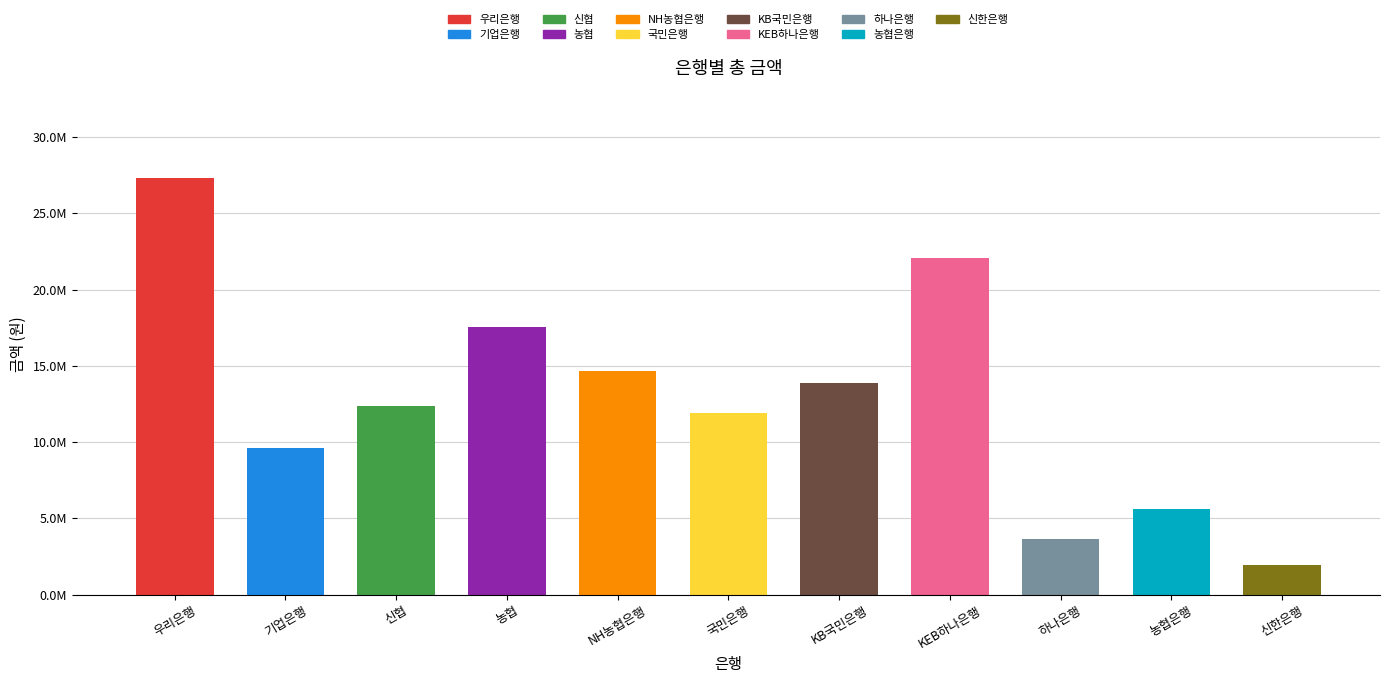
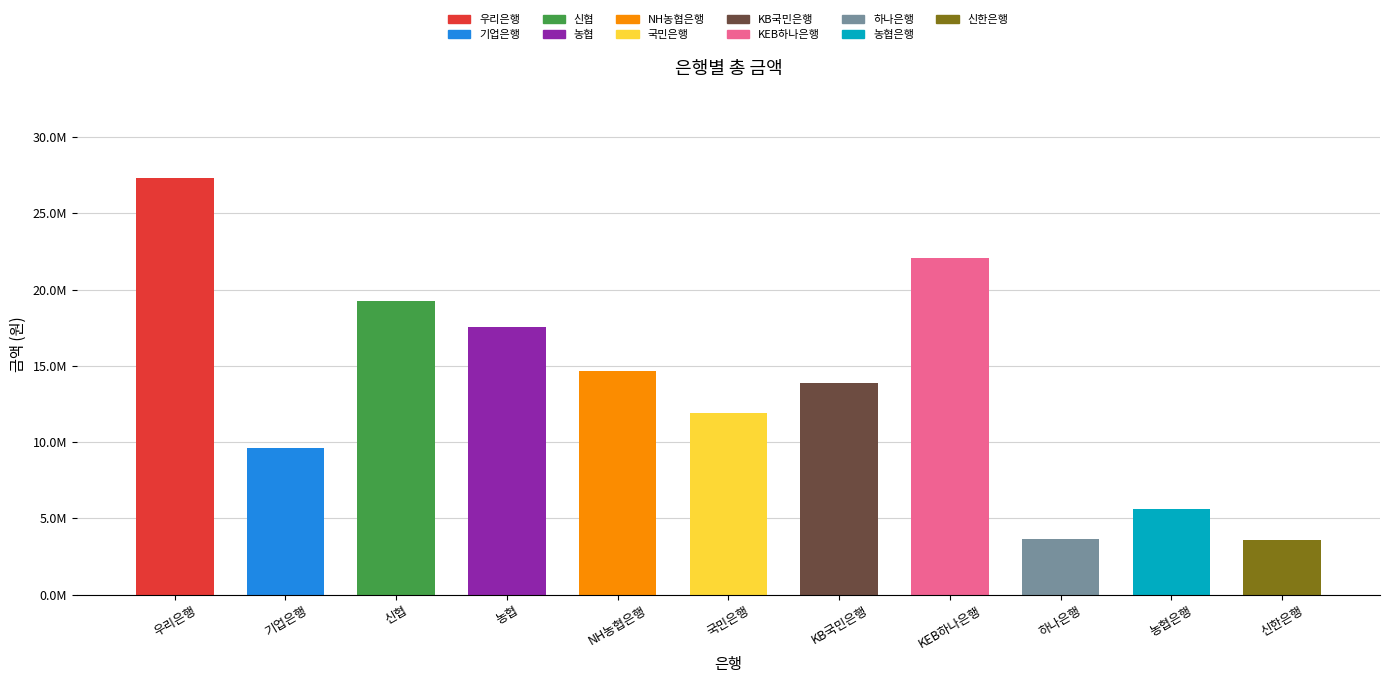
  {
    "우리은행": 27300000,
    "기업은행": 9600000,
-   "신협": 12400000,
+   "신협": 19300000,
    "농협": 17600000,
    "NH농협은행": 14700000,
    "국민은행": 11900000,
    "KB국민은행": 13900000,
    "KEB하나은행": 22100000,
    "하나은행": 3700000,
    "농협은행": 5600000,
-   "신한은행": 2000000
+   "신한은행": 3600000
  }
